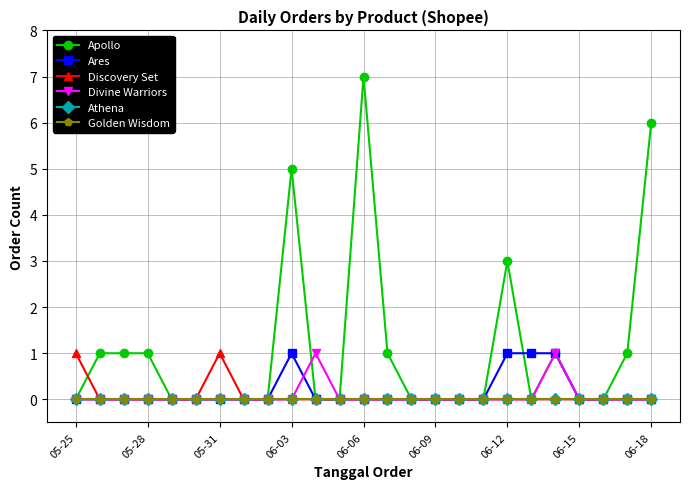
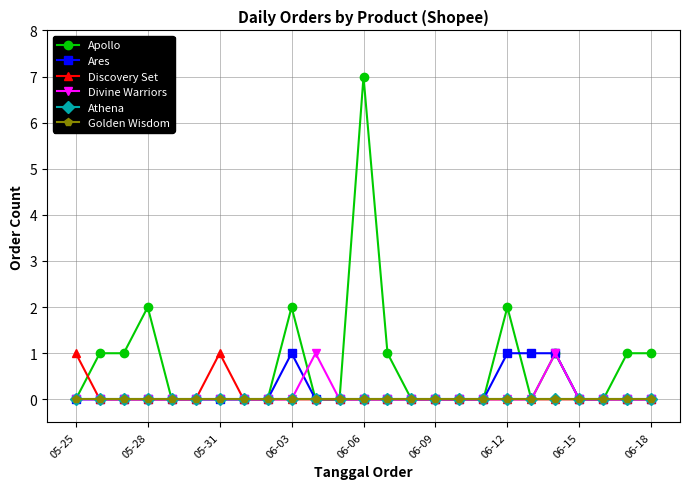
  {
    "Apollo": {
-     "05-28": 1,
-     "06-03": 5,
+     "05-28": 2,
+     "06-03": 2,
      "06-06": 7,
-     "06-12": 3,
-     "06-18": 6
+     "06-12": 2,
+     "06-18": 1
    },
    "Ares": {
      "06-03": 1,
      "06-12": 1
    },
    "Discovery Set": {
      "05-25": 1,
      "05-31": 1
    }
  }
